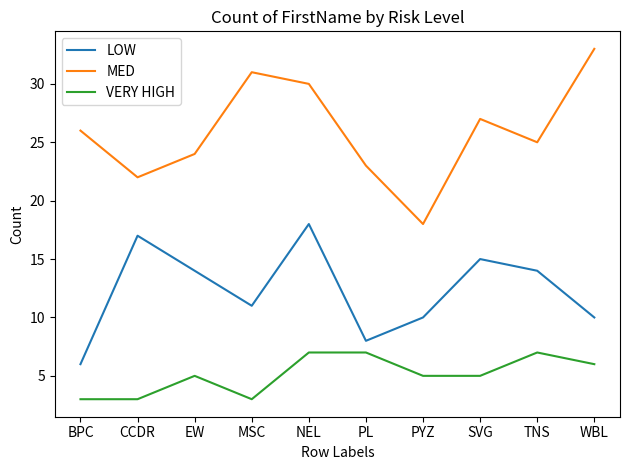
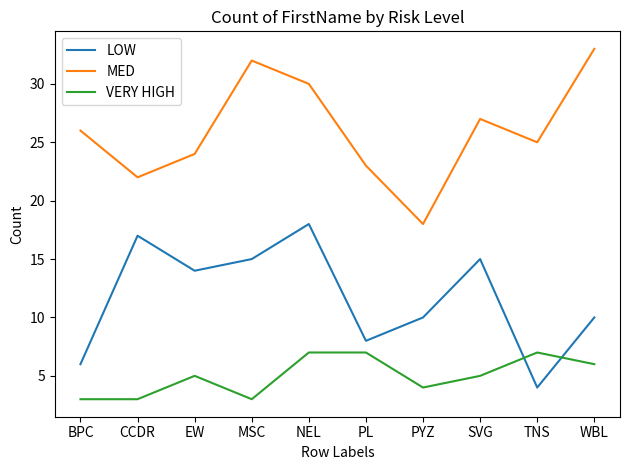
  {
    "LOW": {
      "BPC": 6,
      "CCDR": 17,
      "EW": 14,
-     "MSC": 11,
+     "MSC": 15,
      "NEL": 18,
      "PL": 8,
      "PYZ": 10,
      "SVG": 15,
-     "TNS": 14,
+     "TNS": 4,
      "WBL": 10
    },
    "MED": {
      "BPC": 26,
      "CCDR": 22,
      "EW": 24,
-     "MSC": 31,
+     "MSC": 32,
      "NEL": 30,
      "PL": 23,
      "PYZ": 18,
      "SVG": 27,
      "TNS": 25,
      "WBL": 33
    },
    "VERY HIGH": {
      "BPC": 3,
      "CCDR": 3,
      "EW": 5,
      "MSC": 3,
      "NEL": 7,
      "PL": 7,
-     "PYZ": 5,
+     "PYZ": 4,
      "SVG": 5,
      "TNS": 7,
      "WBL": 6
    }
  }
